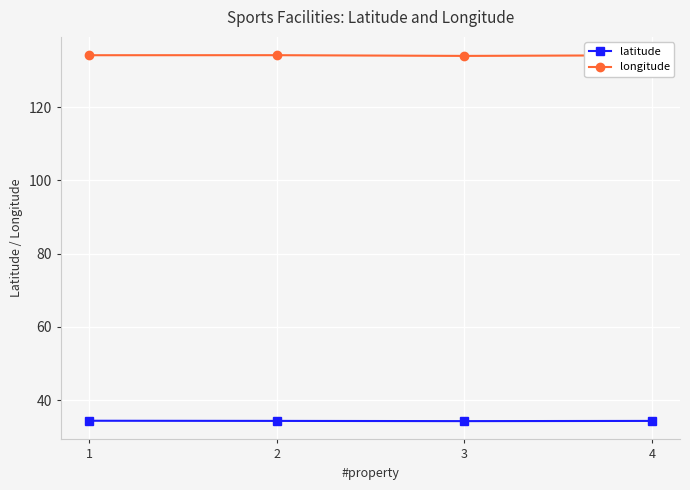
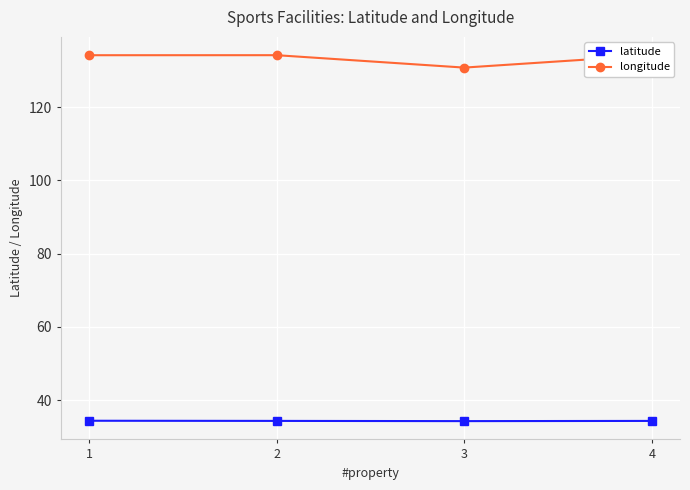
  {
    "latitude": {
      "1": 34,
      "2": 34,
      "3": 34,
      "4": 34
    },
    "longitude": {
      "1": 134,
      "2": 134,
-     "3": 134
+     "3": 131
    }
  }
